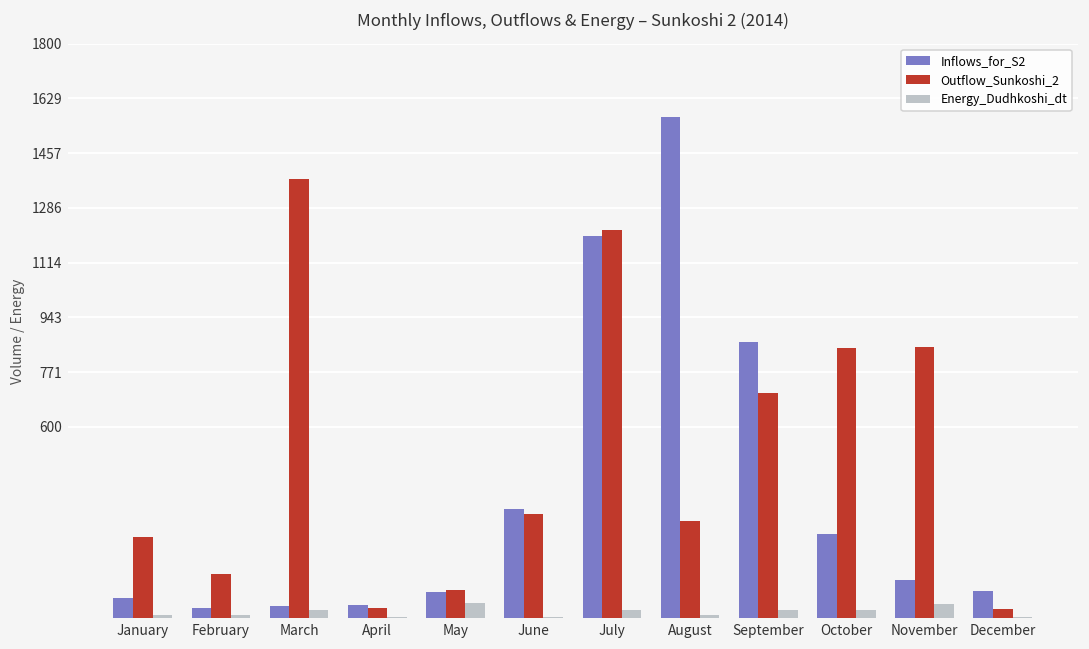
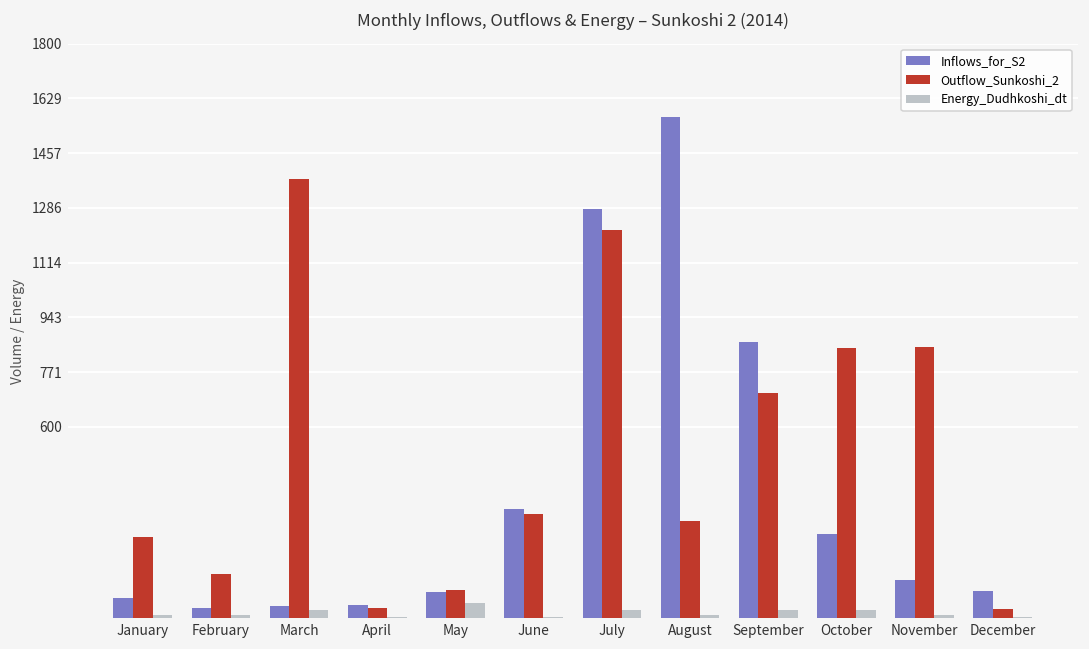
  {
    "Inflows_for_S2": {
      "January": 60,
      "February": 30,
      "March": 40,
      "April": 40,
      "May": 80,
      "June": 340,
-     "July": 1200,
+     "July": 1280,
      "August": 1570,
      "September": 870,
      "October": 260,
      "November": 120,
      "December": 90
    },
    "Outflow_Sunkoshi_2": {
      "January": 260,
      "February": 140,
      "March": 1380,
      "April": 30,
      "May": 90,
      "June": 330,
      "July": 1220,
      "August": 310,
      "September": 710,
      "October": 850,
      "November": 850,
      "December": 30
    },
    "Energy_Dudhkoshi_dt": {
      "January": 10,
      "February": 10,
      "March": 30,
      "May": 50,
      "July": 30,
      "August": 10,
      "September": 30,
      "October": 30,
-     "November": 50
+     "November": 10
    }
  }
